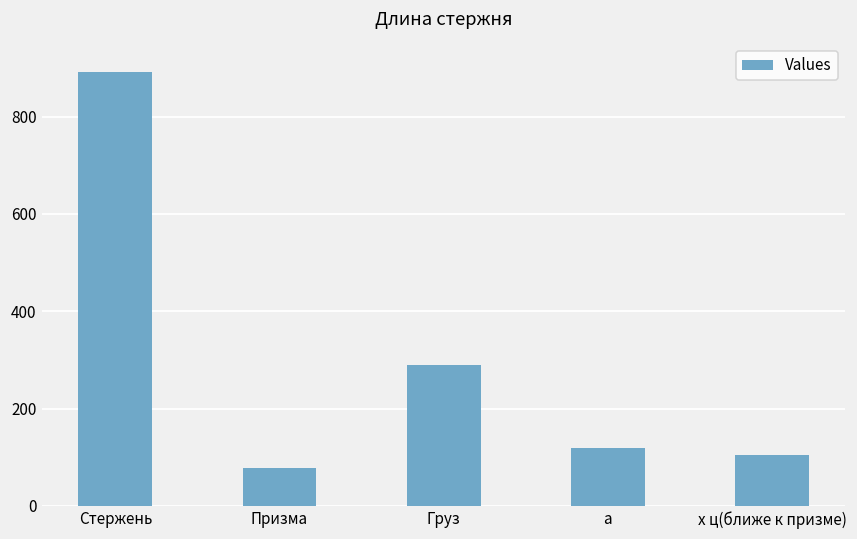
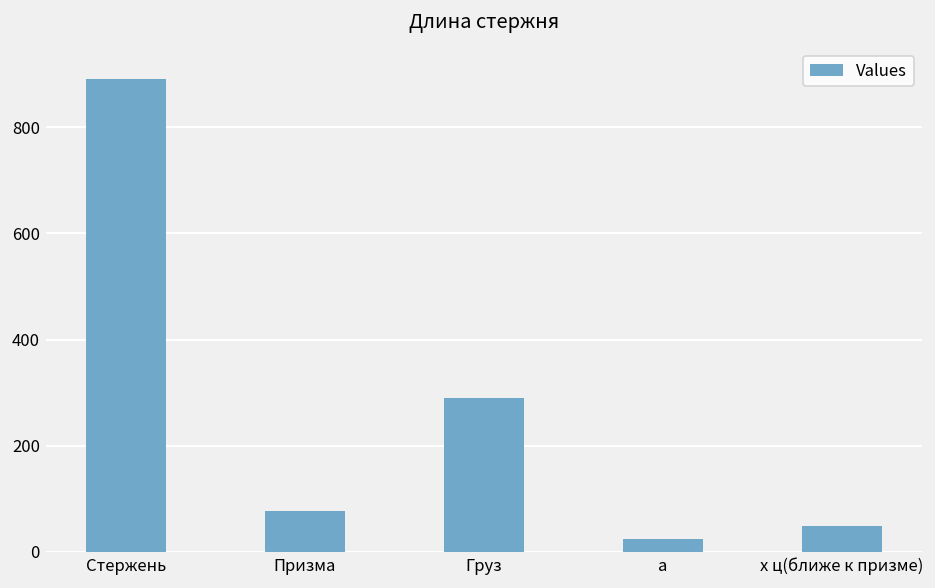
  {
    "Стержень": 890,
    "Призма": 80,
    "Груз": 290,
-   "a": 120,
-   "x ц(ближе к призме)": 110
+   "a": 20,
+   "x ц(ближе к призме)": 50
  }
